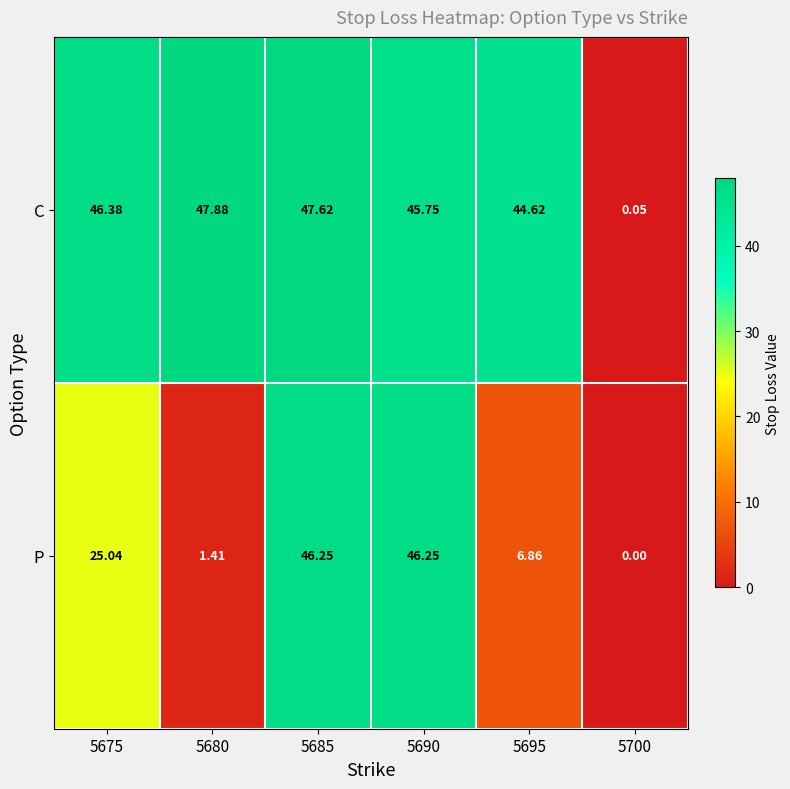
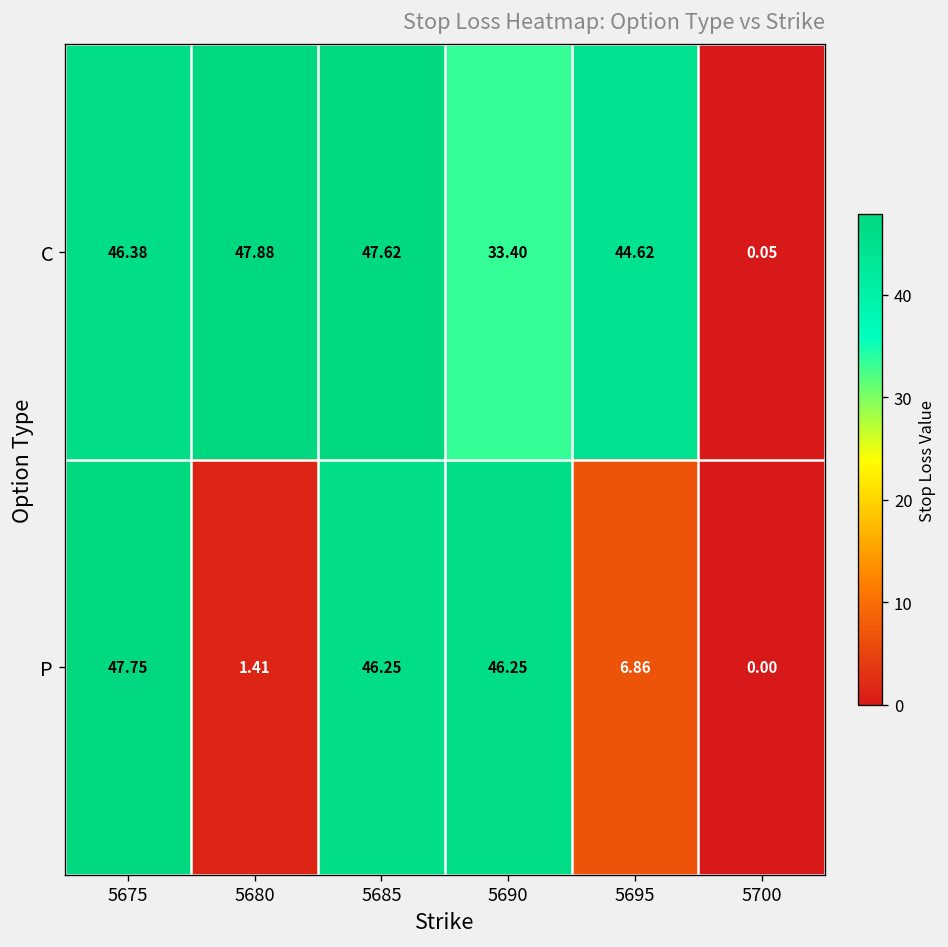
  {
    "C": {
      "5675": 46.38,
      "5680": 47.88,
      "5685": 47.62,
-     "5690": 45.75,
+     "5690": 33.40,
      "5695": 44.62,
      "5700": 0.05
    },
    "P": {
-     "5675": 25.04,
+     "5675": 47.75,
      "5680": 1.41,
      "5685": 46.25,
      "5690": 46.25,
      "5695": 6.86,
      "5700": 0.00
    }
  }
